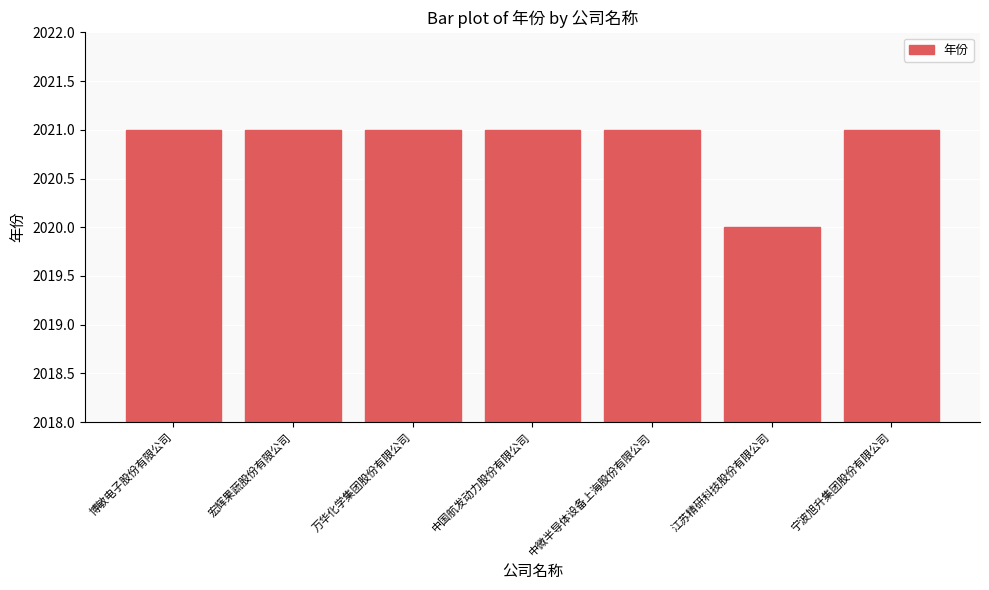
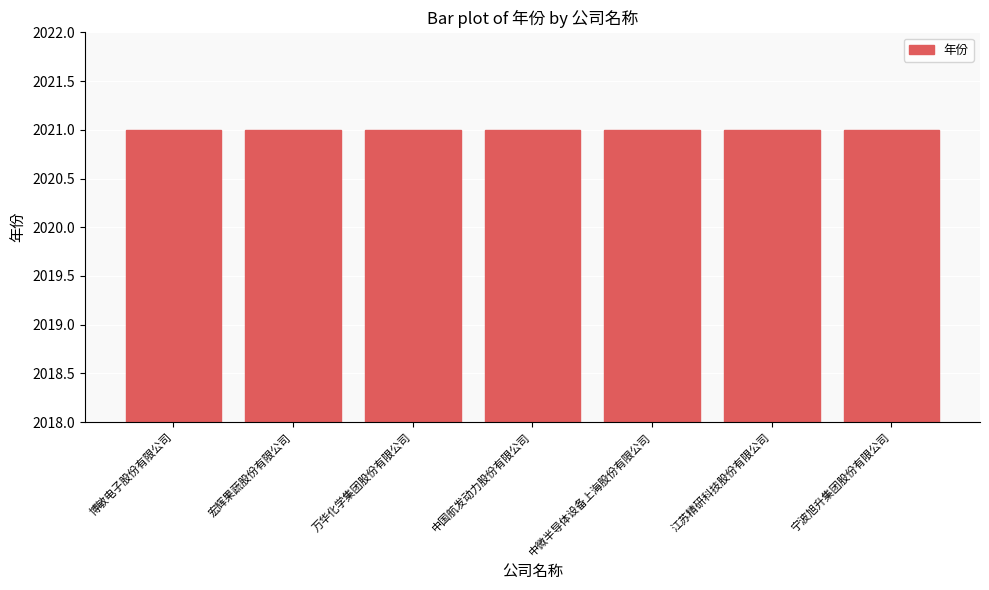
  {
    "博敏电子股份有限公司": 2021,
    "宏辉果蔬股份有限公司": 2021,
    "万华化学集团股份有限公司": 2021,
    "中国航发动力股份有限公司": 2021,
    "中微半导体设备上海股份有限公司": 2021,
-   "江苏精研科技股份有限公司": 2020,
+   "江苏精研科技股份有限公司": 2021,
    "宁波旭升集团股份有限公司": 2021
  }
